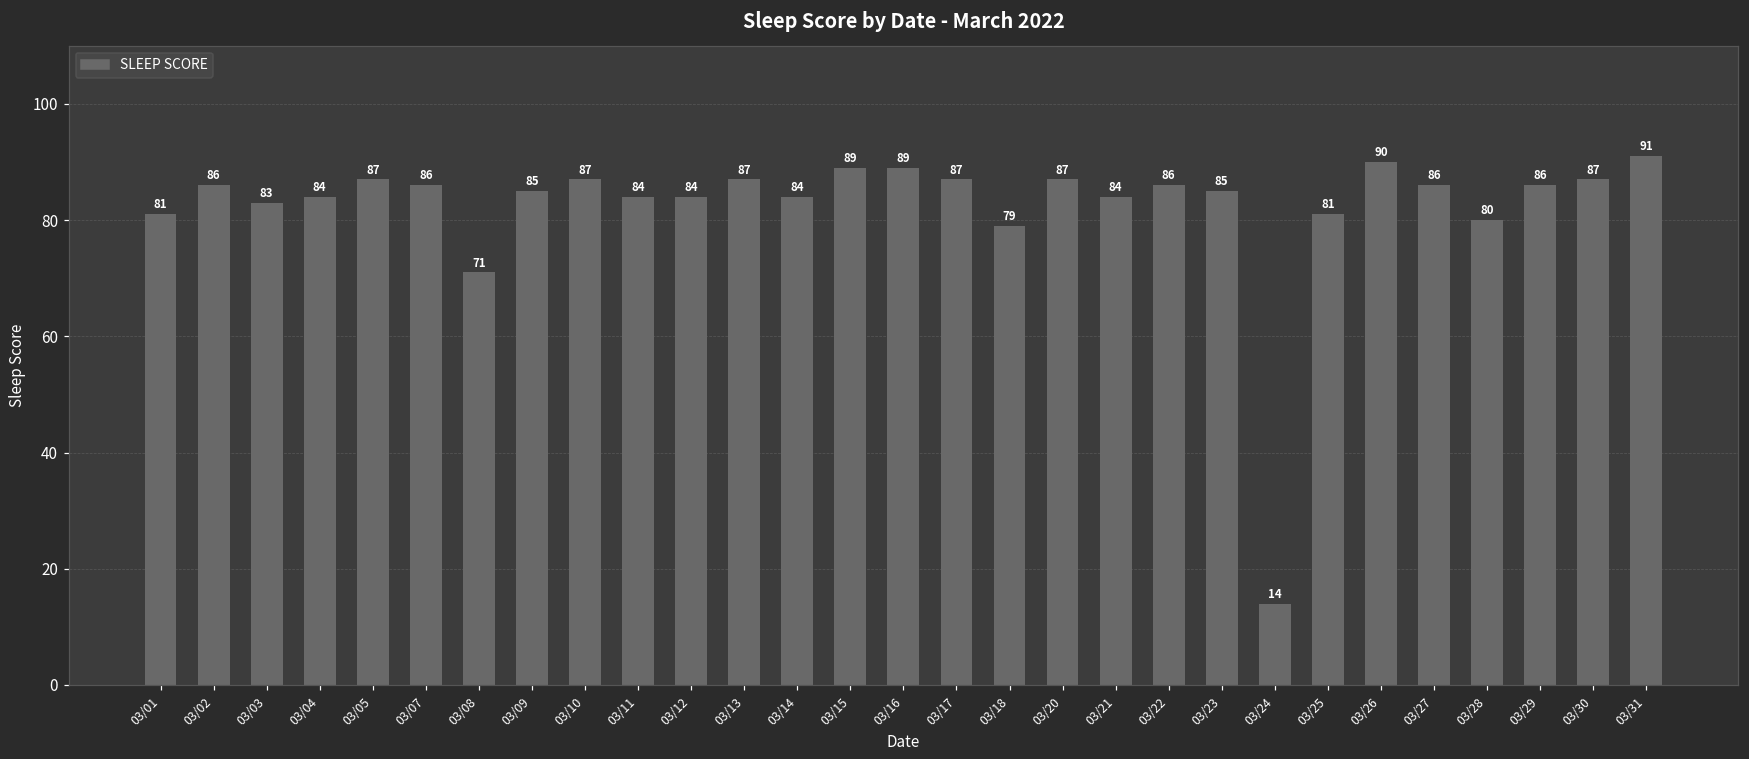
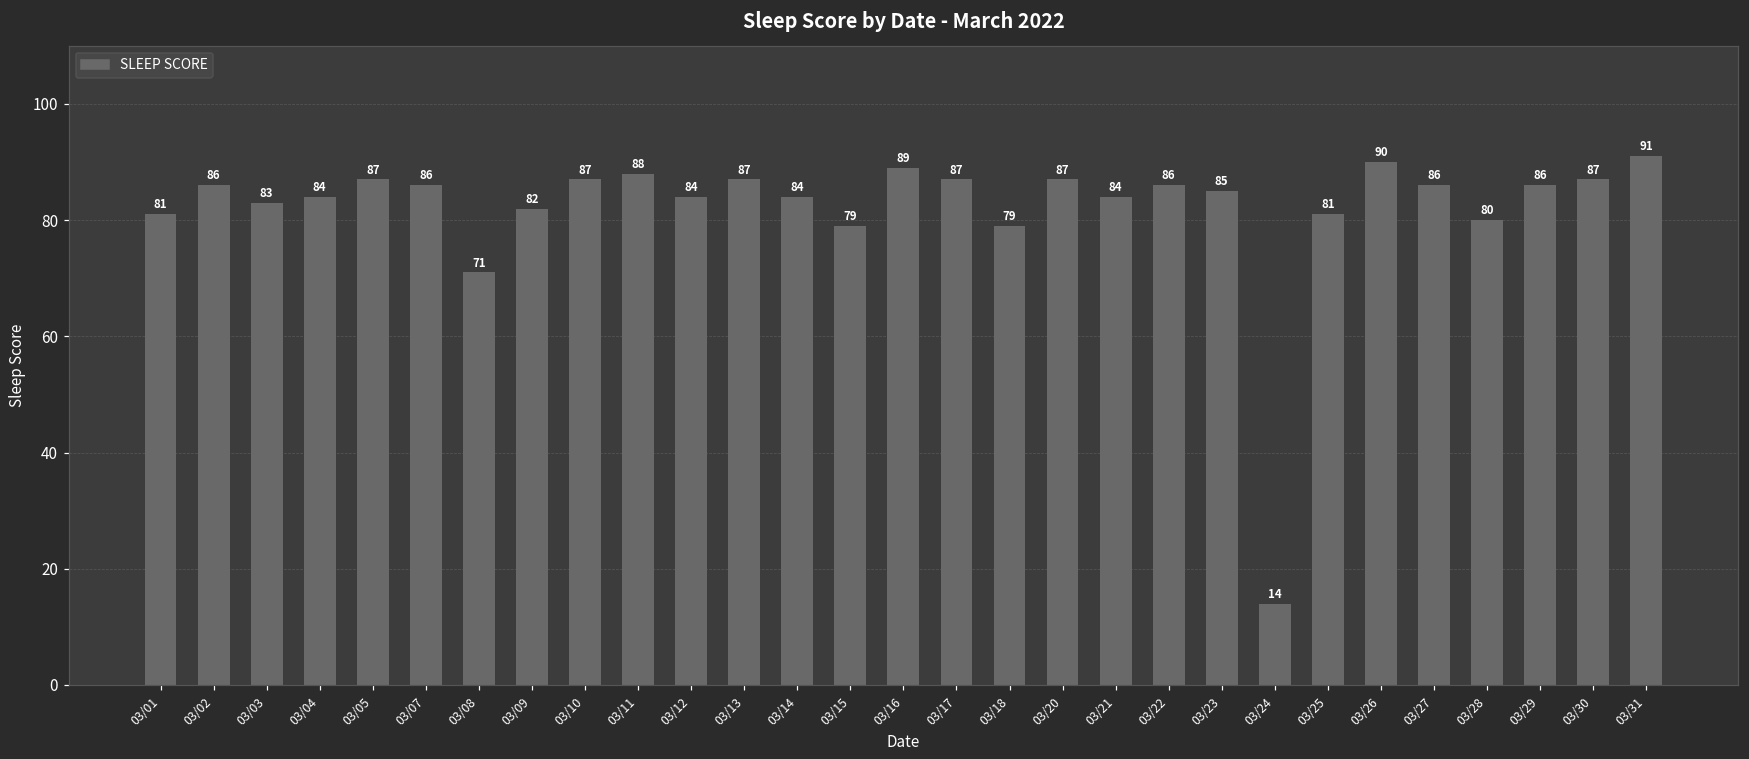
  {
    "03/01": 81,
    "03/02": 86,
    "03/03": 83,
    "03/04": 84,
    "03/05": 87,
    "03/07": 86,
    "03/08": 71,
-   "03/09": 85,
+   "03/09": 82,
    "03/10": 87,
-   "03/11": 84,
+   "03/11": 88,
    "03/12": 84,
    "03/13": 87,
    "03/14": 84,
-   "03/15": 89,
+   "03/15": 79,
    "03/16": 89,
    "03/17": 87,
    "03/18": 79,
    "03/20": 87,
    "03/21": 84,
    "03/22": 86,
    "03/23": 85,
    "03/24": 14,
    "03/25": 81,
    "03/26": 90,
    "03/27": 86,
    "03/28": 80,
    "03/29": 86,
    "03/30": 87,
    "03/31": 91
  }
